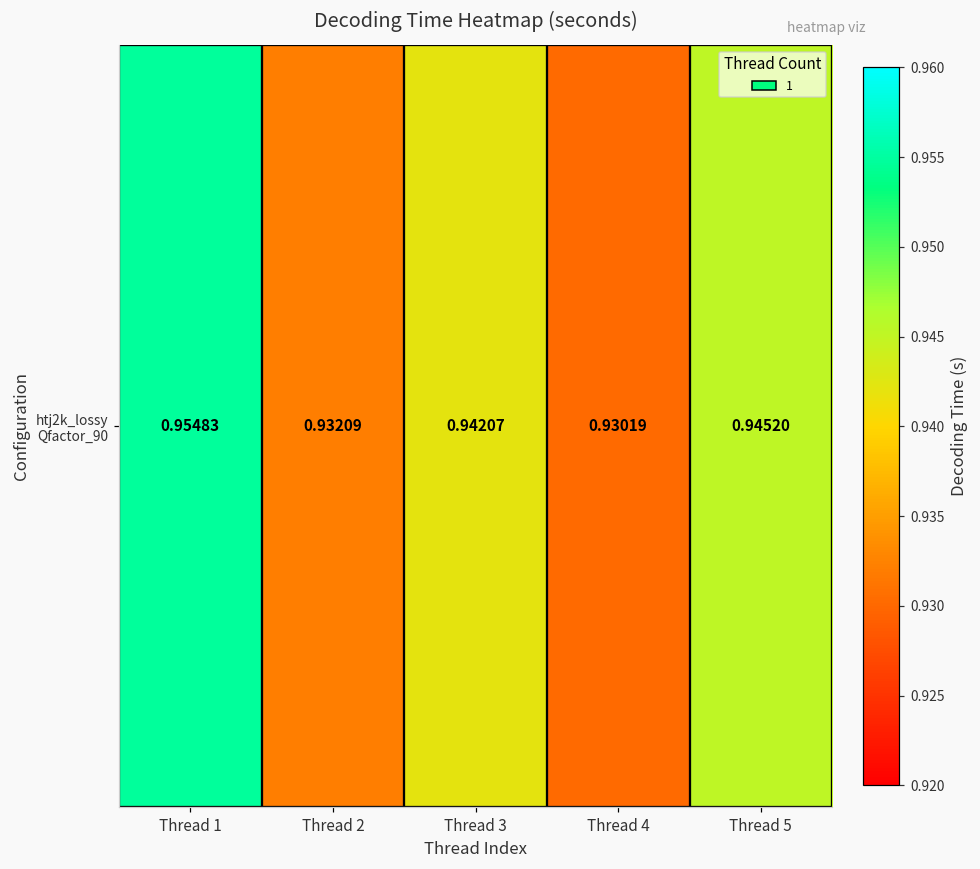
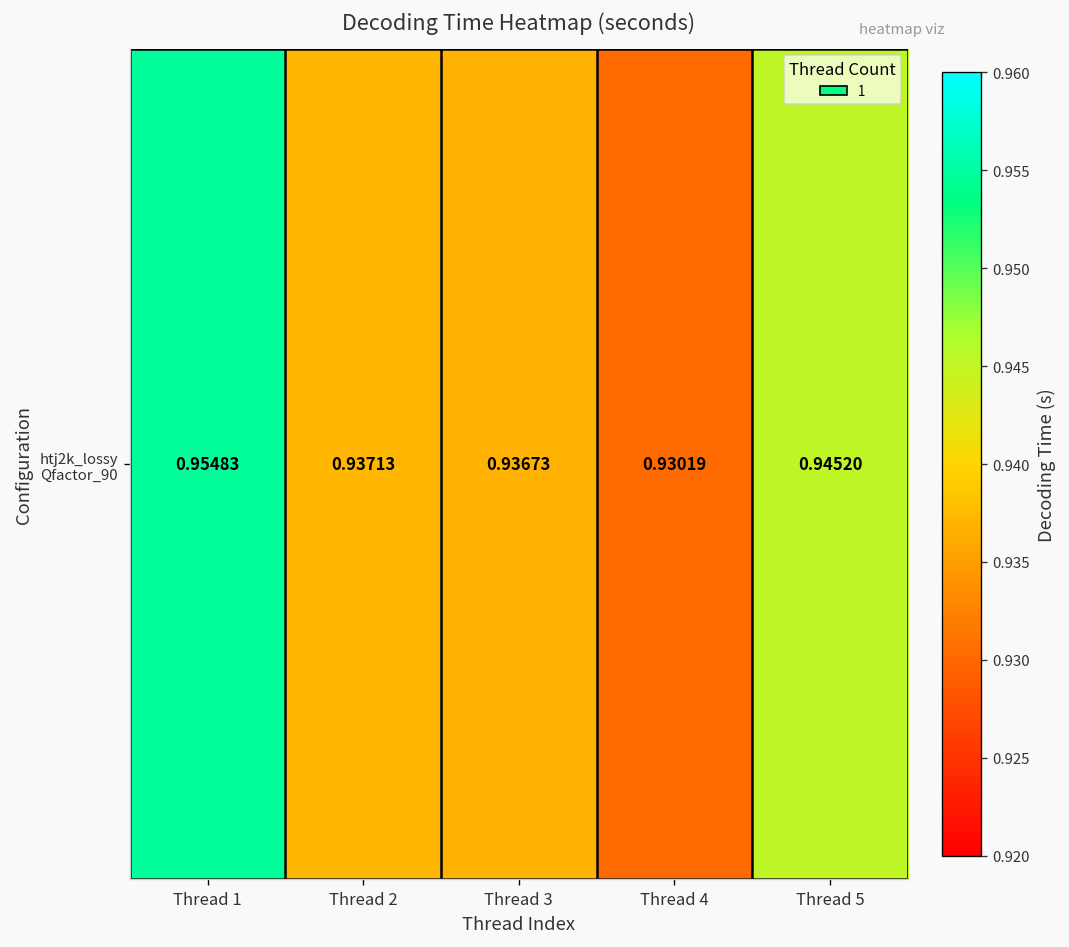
  {
    "htj2k_lossy Qfactor_90": {
      "Thread 1": 0.95483,
-     "Thread 2": 0.93209,
-     "Thread 3": 0.94207,
+     "Thread 2": 0.93713,
+     "Thread 3": 0.93673,
      "Thread 4": 0.93019,
      "Thread 5": 0.94520
    }
  }
